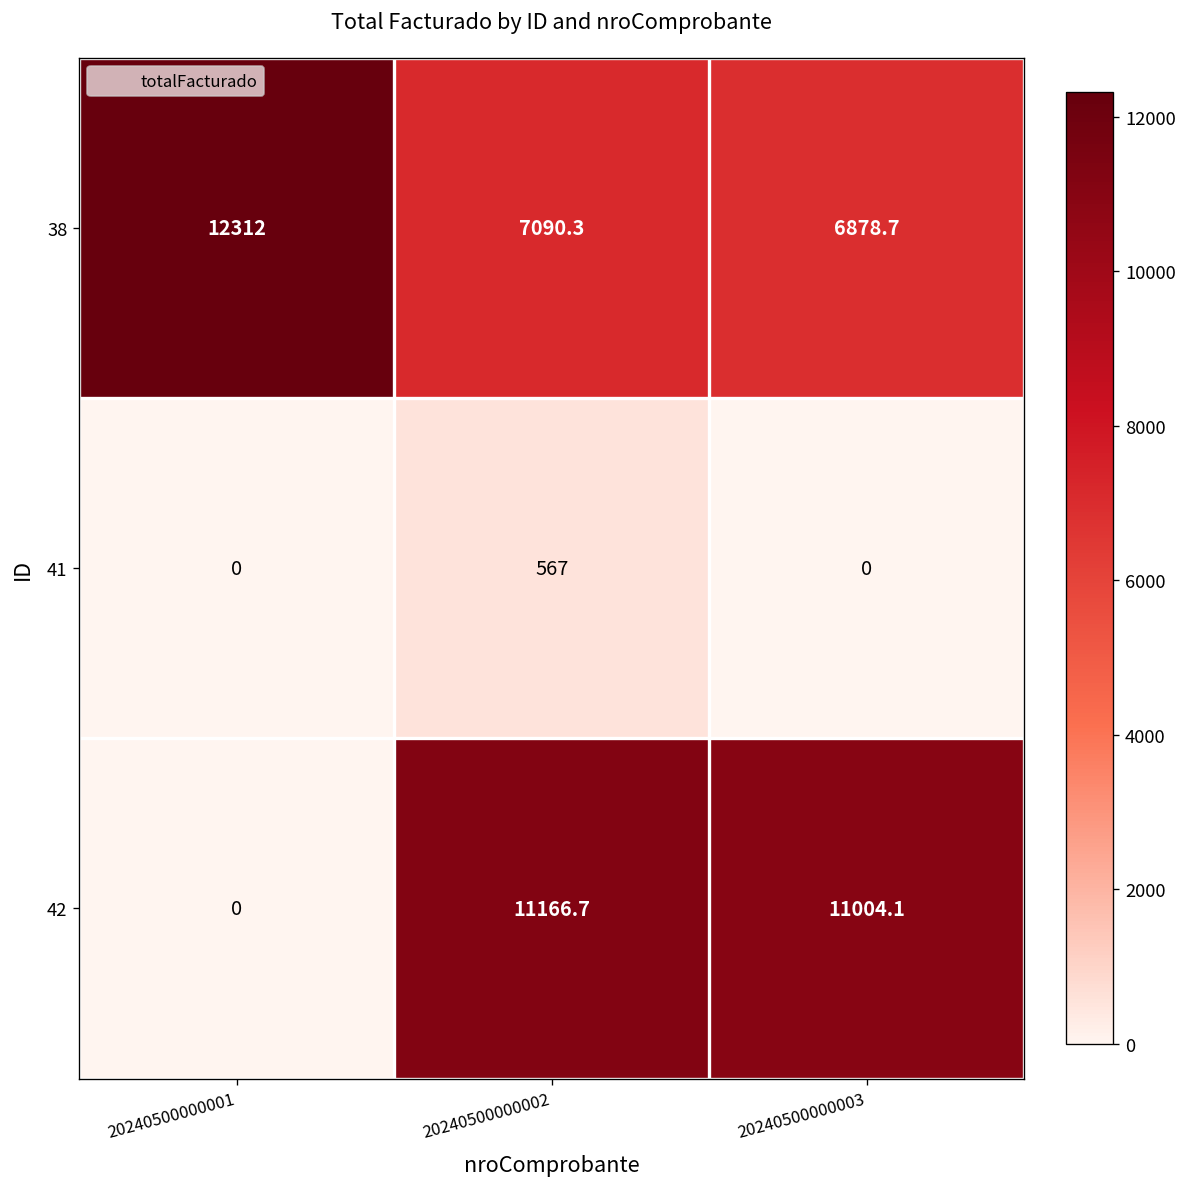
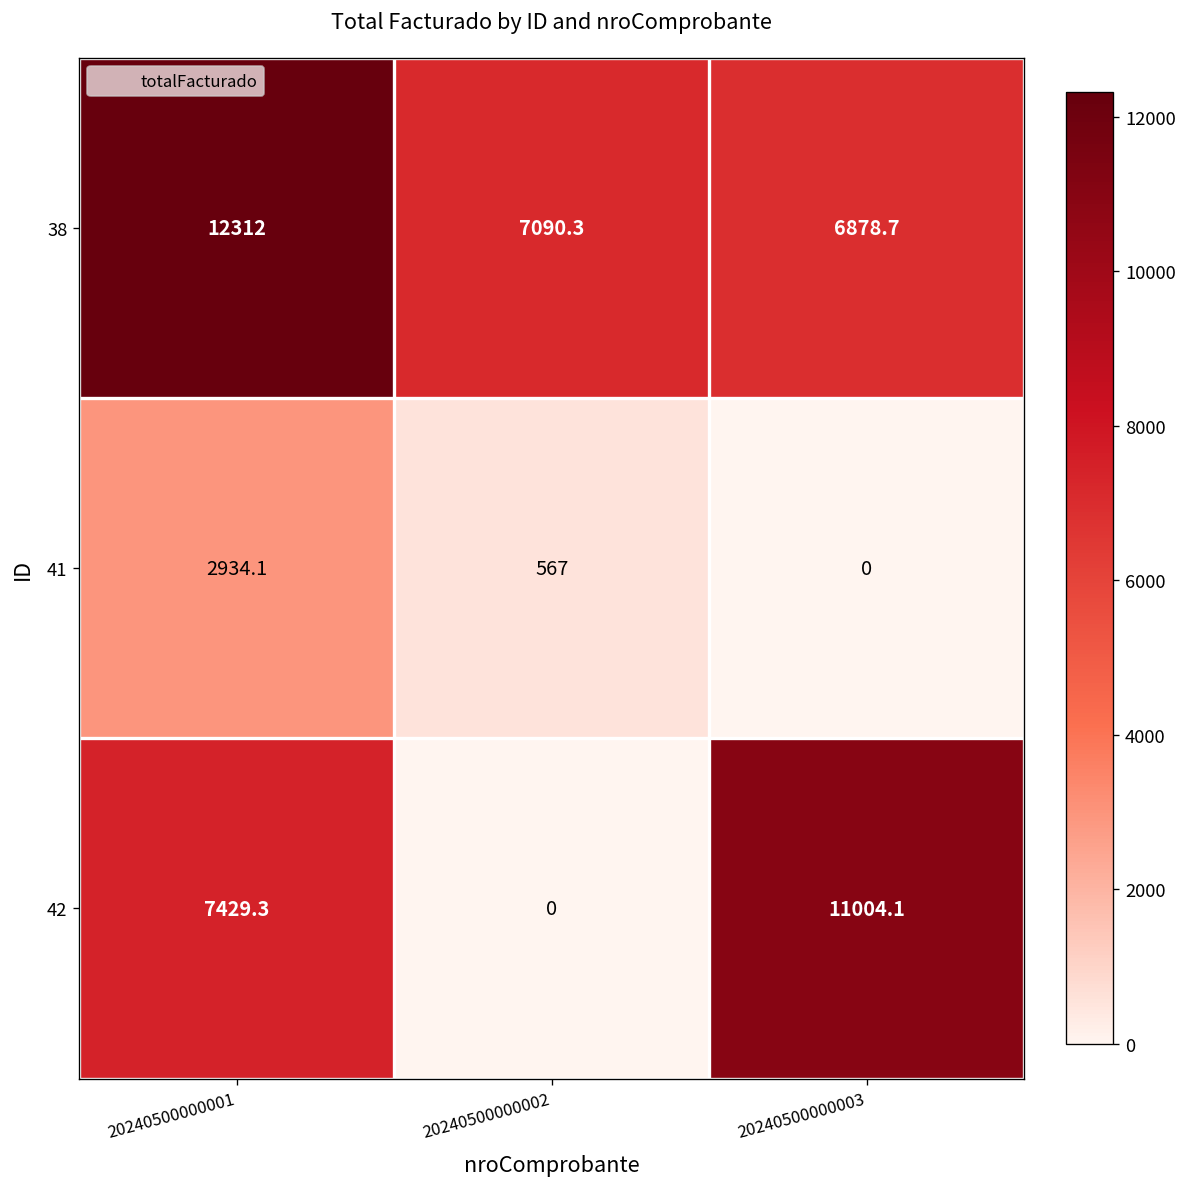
  {
    "38": {
      "20240500000001": 12312,
      "20240500000002": 7090.3,
      "20240500000003": 6878.7
    },
    "41": {
-     "20240500000001": 0,
+     "20240500000001": 2934.1,
      "20240500000002": 567,
      "20240500000003": 0
    },
    "42": {
-     "20240500000001": 0,
-     "20240500000002": 11166.7,
+     "20240500000001": 7429.3,
+     "20240500000002": 0,
      "20240500000003": 11004.1
    }
  }
